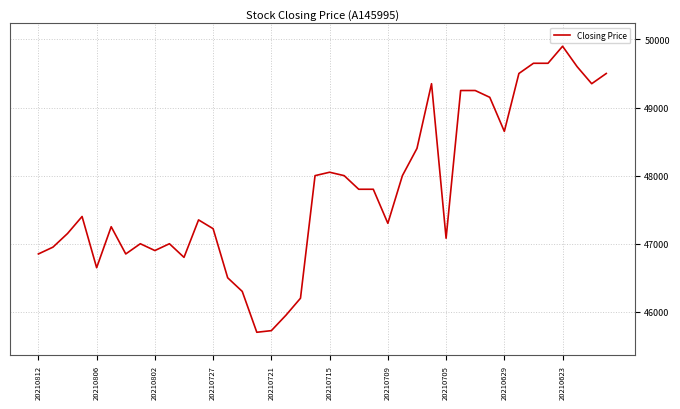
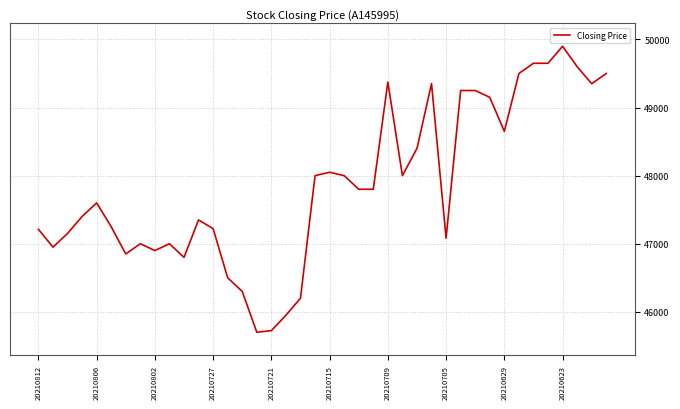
  {
-   "20210812": 46900,
-   "20210806": 46600,
+   "20210812": 47200,
+   "20210806": 47600,
    "20210802": 46900,
    "20210727": 47200,
    "20210721": 45700,
    "20210715": 48100,
-   "20210709": 47300,
+   "20210709": 49400,
    "20210705": 47100,
    "20210629": 48700,
    "20210623": 49900
  }
